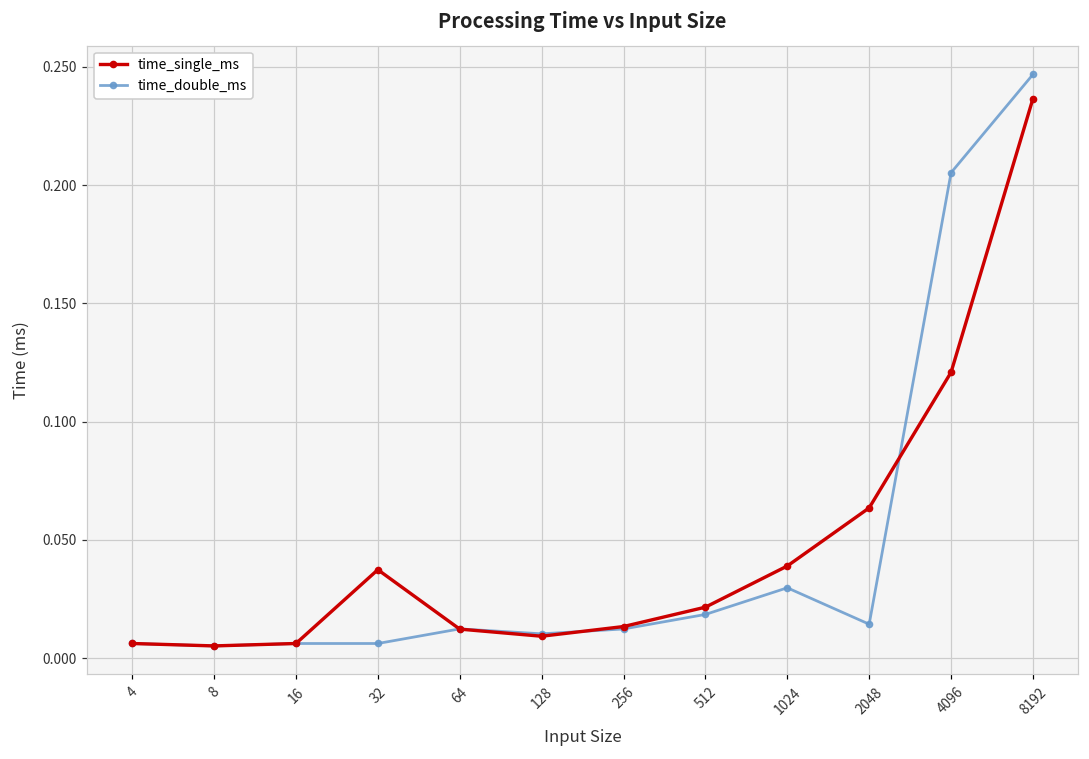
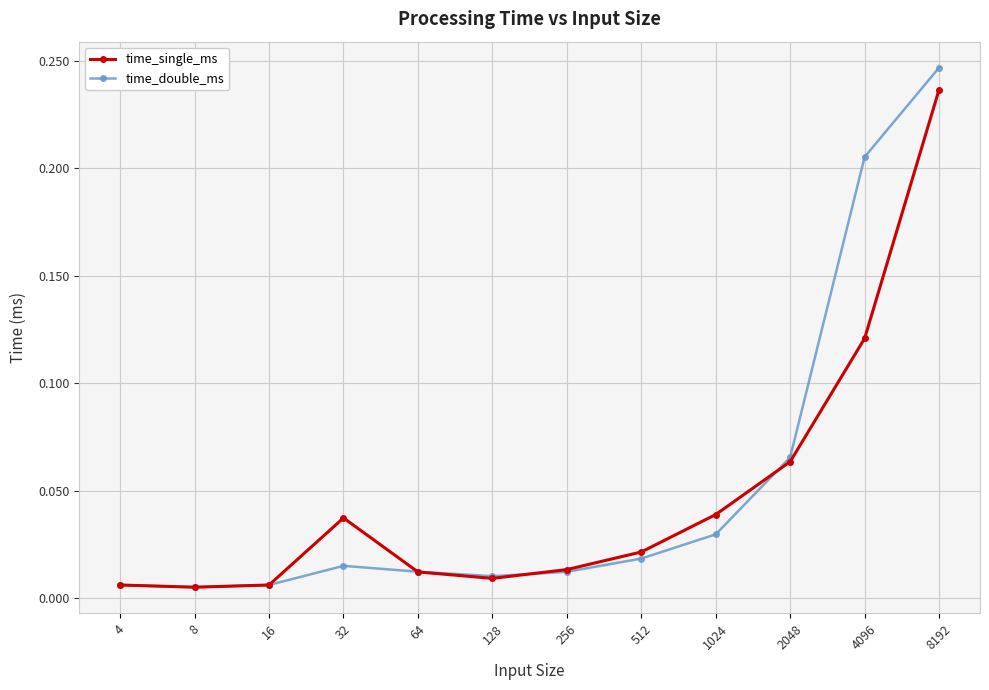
  {
    "time_single_ms": {
      "32": 0.037,
      "512": 0.022,
      "1024": 0.039,
      "2048": 0.063,
      "4096": 0.121,
      "8192": 0.237
    },
    "time_double_ms": {
-     "32": 0.006,
+     "32": 0.015,
      "512": 0.018,
      "1024": 0.030,
-     "2048": 0.014,
+     "2048": 0.066,
      "4096": 0.205,
      "8192": 0.247
    }
  }
